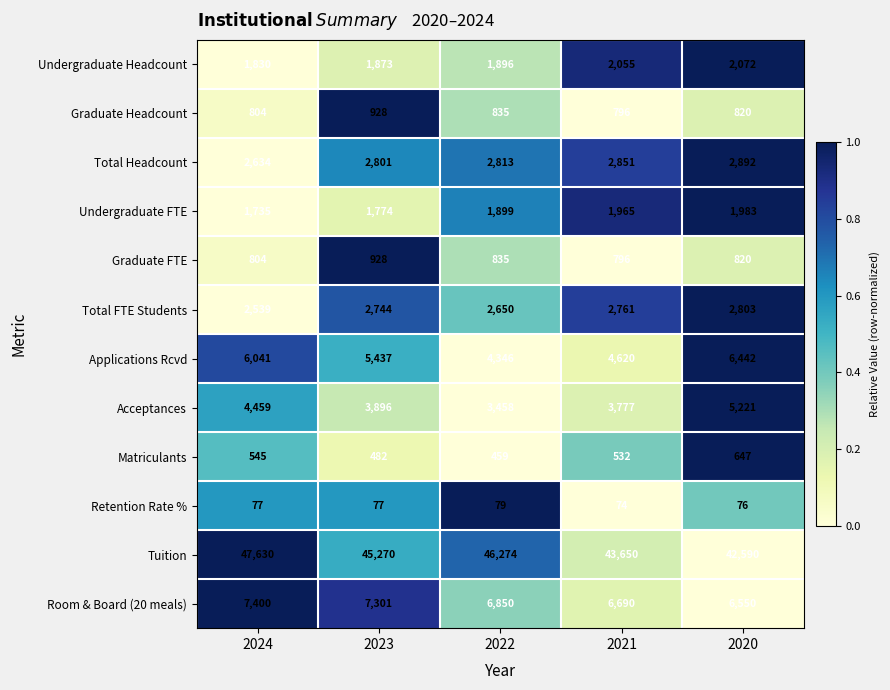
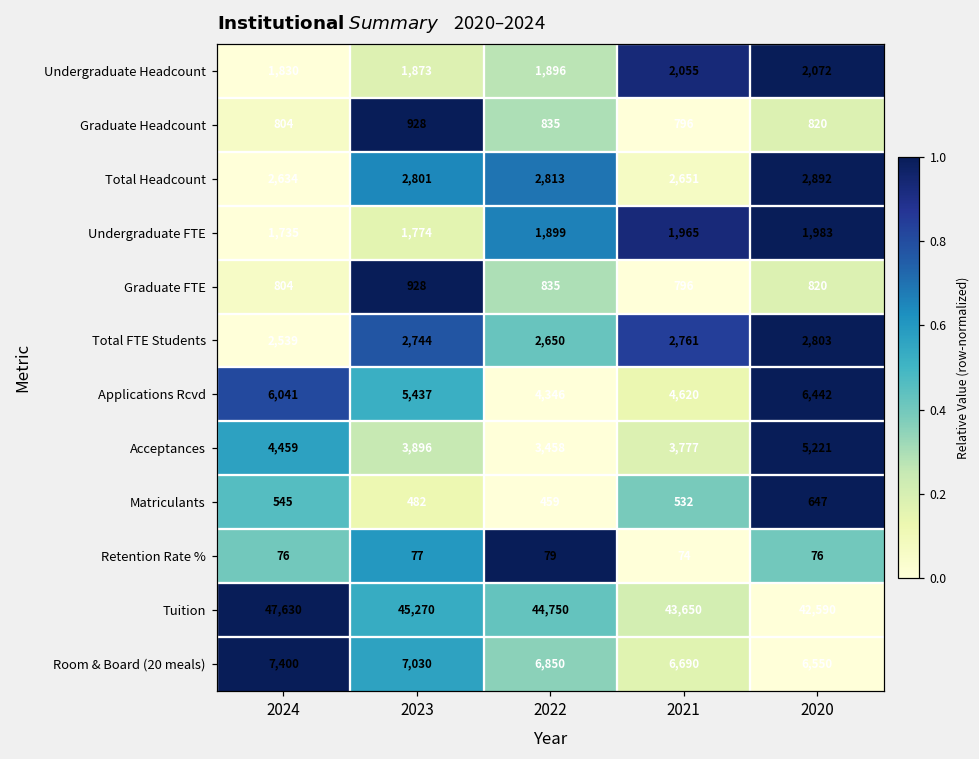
  {
    "Undergraduate Headcount": {
      "2023": "1,873",
      "2022": "1,896",
      "2021": "2,055",
      "2020": "2,072"
    },
    "Graduate Headcount": {
      "2024": "804",
      "2023": "928",
      "2022": "835",
      "2020": "820"
    },
    "Total Headcount": {
      "2023": "2,801",
      "2022": "2,813",
-     "2021": "2,851",
+     "2021": "2,651",
      "2020": "2,892"
    },
    "Undergraduate FTE": {
      "2023": "1,774",
      "2022": "1,899",
      "2021": "1,965",
      "2020": "1,983"
    },
    "Graduate FTE": {
      "2024": "804",
      "2023": "928",
      "2022": "835",
      "2020": "820"
    },
    "Total FTE Students": {
      "2023": "2,744",
      "2022": "2,650",
      "2021": "2,761",
      "2020": "2,803"
    },
    "Applications Rcvd": {
      "2024": "6,041",
      "2023": "5,437",
      "2021": "4,620",
      "2020": "6,442"
    },
    "Acceptances": {
      "2024": "4,459",
      "2023": "3,896",
      "2021": "3,777",
      "2020": "5,221"
    },
    "Matriculants": {
      "2024": "545",
      "2023": "482",
      "2021": "532",
      "2020": "647"
    },
    "Retention Rate %": {
-     "2024": "77",
+     "2024": "76",
      "2023": "77",
      "2022": "79",
      "2020": "76"
    },
    "Tuition": {
      "2024": "47,630",
      "2023": "45,270",
-     "2022": "46,274",
+     "2022": "44,750",
      "2021": "43,650"
    },
    "Room & Board (20 meals)": {
      "2024": "7,400",
-     "2023": "7,301",
+     "2023": "7,030",
      "2022": "6,850",
      "2021": "6,690"
    }
  }
